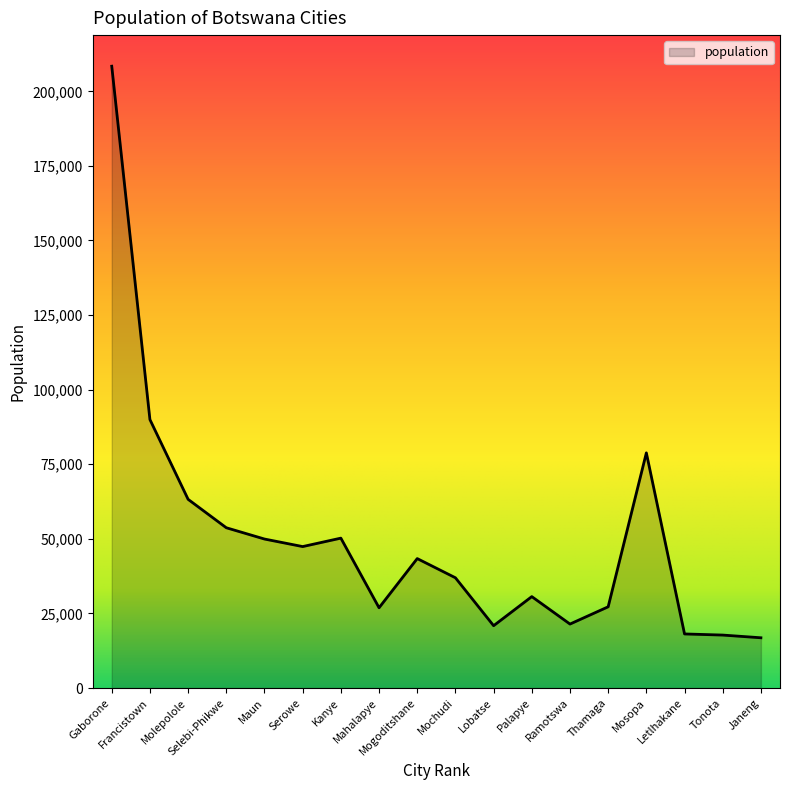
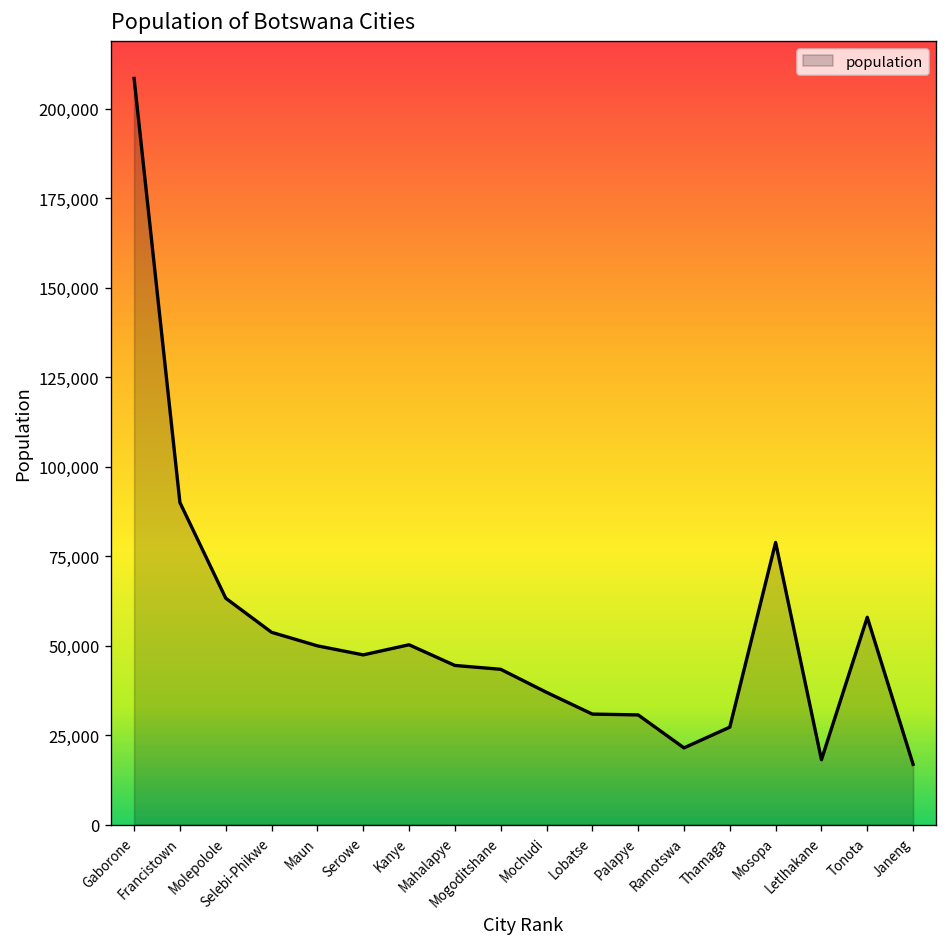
  {
    "Gaborone": "208,000",
    "Francistown": "90,000",
    "Molepolole": "63,000",
    "Selebi-Phikwe": "54,000",
    "Maun": "50,000",
    "Serowe": "47,000",
    "Kanye": "50,000",
-   "Mahalapye": "27,000",
+   "Mahalapye": "44,000",
    "Mogoditshane": "43,000",
    "Mochudi": "37,000",
-   "Lobatse": "21,000",
+   "Lobatse": "31,000",
    "Palapye": "31,000",
    "Ramotswa": "21,000",
    "Thamaga": "27,000",
    "Mosopa": "79,000",
    "Letlhakane": "18,000",
-   "Tonota": "18,000",
+   "Tonota": "58,000",
    "Janeng": "17,000"
  }
